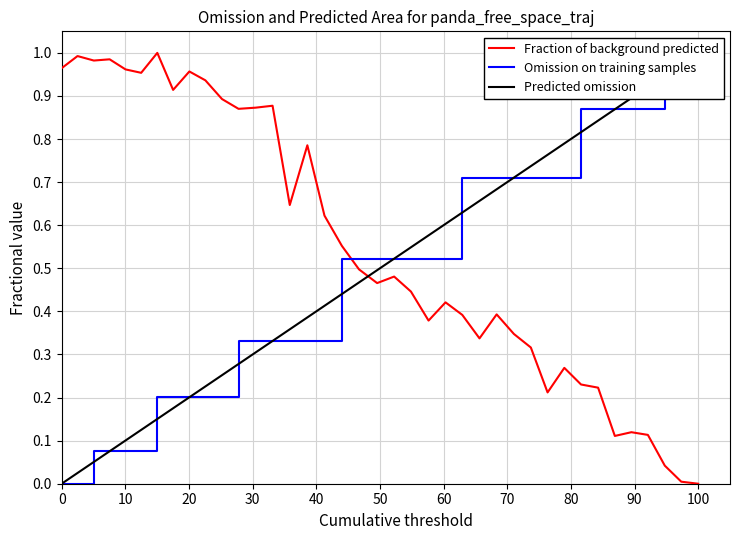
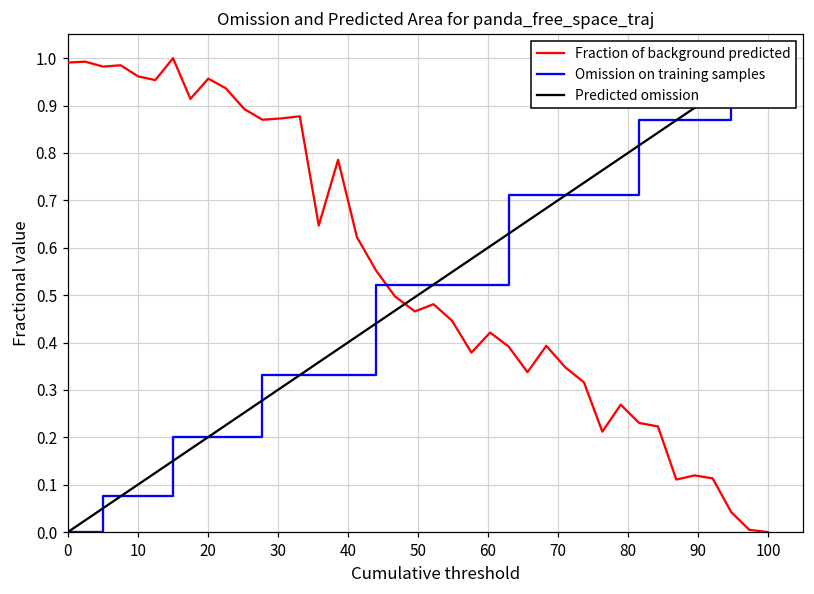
  {
    "Fraction of background predicted": {
-     "0": 0.96,
+     "0": 0.99,
      "10": 0.96,
      "100": 0.00
    },
    "Omission on training samples": {
      "10": 0.08
    },
    "Predicted omission": {
      "50": 0.50
    }
  }
